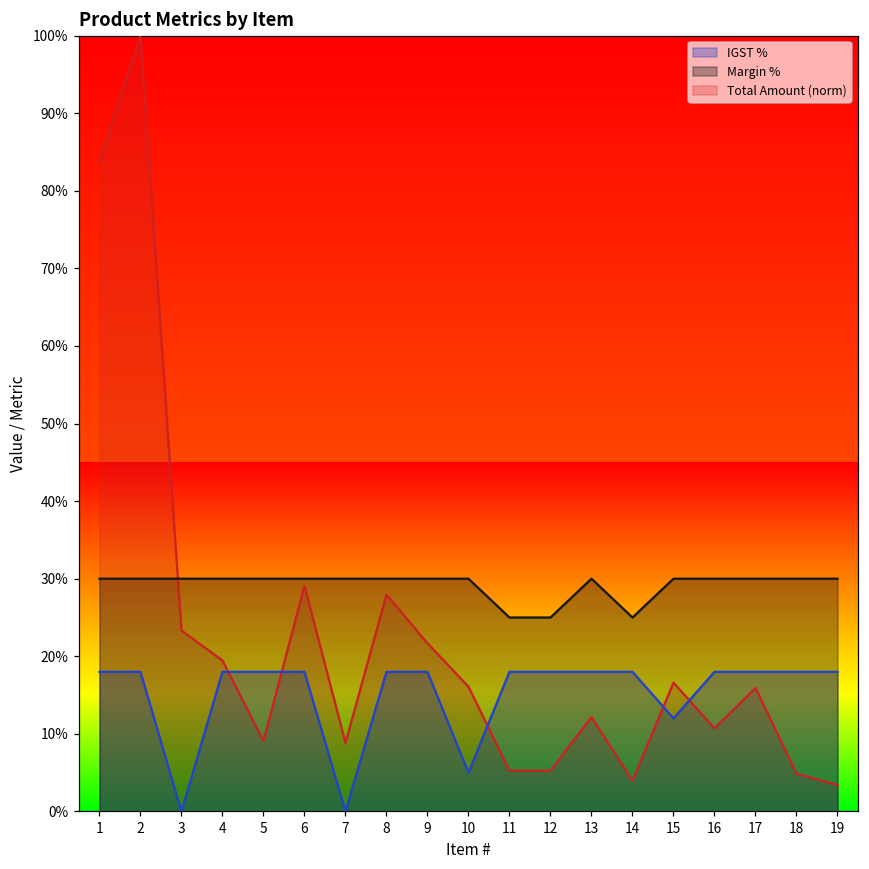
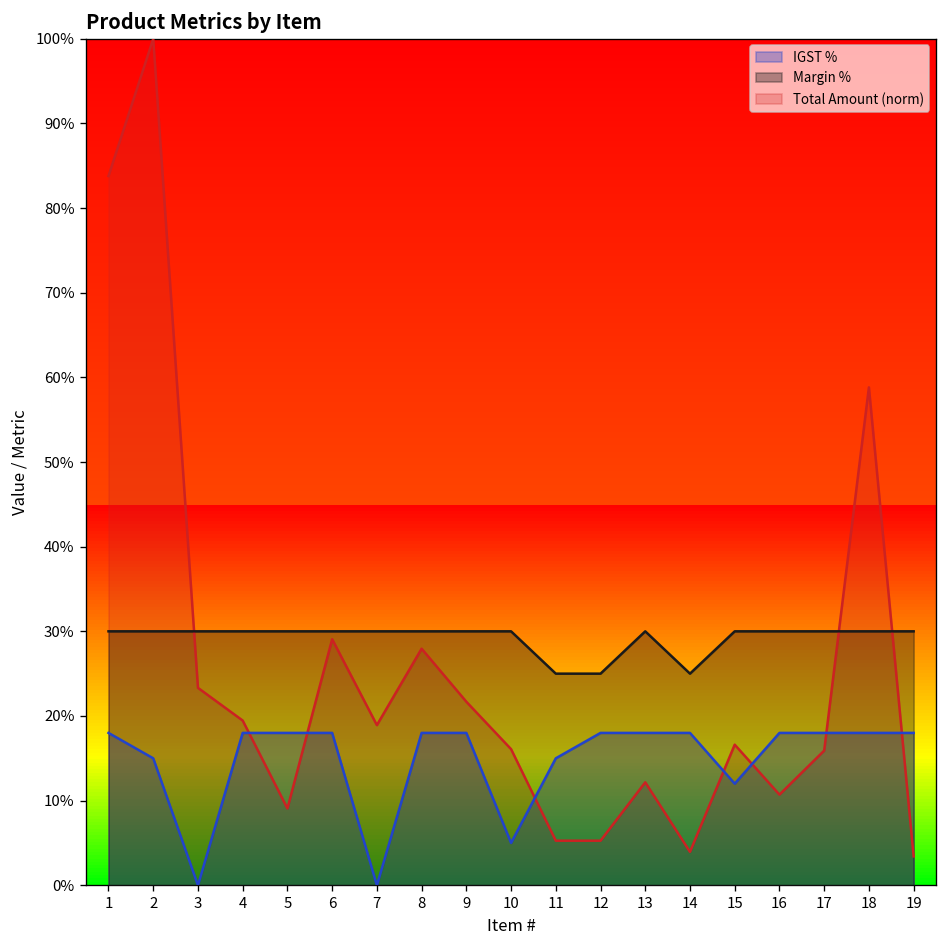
  {
    "IGST %": {
      "1": "18%",
-     "2": "18%",
+     "2": "15%",
      "3": "0%",
      "4": "18%",
      "5": "18%",
      "6": "18%",
      "7": "0%",
      "8": "18%",
      "9": "18%",
      "10": "5%",
-     "11": "18%",
+     "11": "15%",
      "12": "18%",
      "13": "18%",
      "14": "18%",
      "15": "12%",
      "16": "18%",
      "17": "18%",
      "18": "18%",
      "19": "18%"
    },
    "Margin %": {
      "1": "30%",
      "2": "30%",
      "3": "30%",
      "4": "30%",
      "5": "30%",
      "6": "30%",
      "7": "30%",
      "8": "30%",
      "9": "30%",
      "10": "30%",
      "11": "25%",
      "12": "25%",
      "13": "30%",
      "14": "25%",
      "15": "30%",
      "16": "30%",
      "17": "30%",
      "18": "30%",
      "19": "30%"
    },
    "Total Amount (norm)": {
      "1": "84%",
      "2": "100%",
      "3": "23%",
      "4": "19%",
      "5": "9%",
      "6": "29%",
-     "7": "9%",
+     "7": "19%",
      "8": "28%",
      "9": "22%",
      "10": "16%",
      "11": "5%",
      "12": "5%",
      "13": "12%",
      "14": "4%",
      "15": "17%",
      "16": "11%",
      "17": "16%",
-     "18": "5%",
+     "18": "59%",
      "19": "3%"
    }
  }
